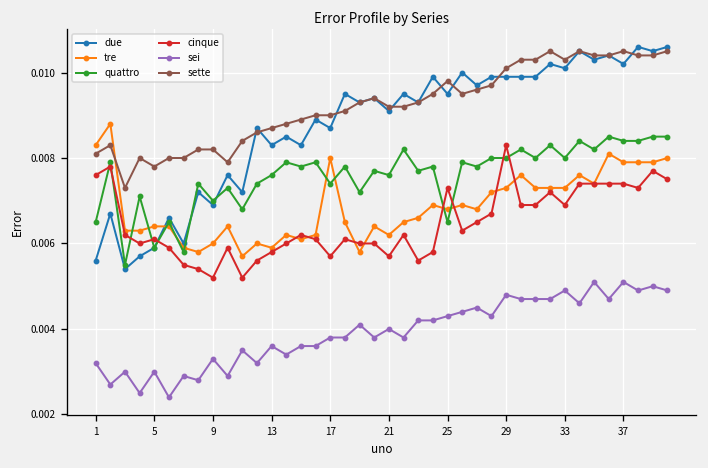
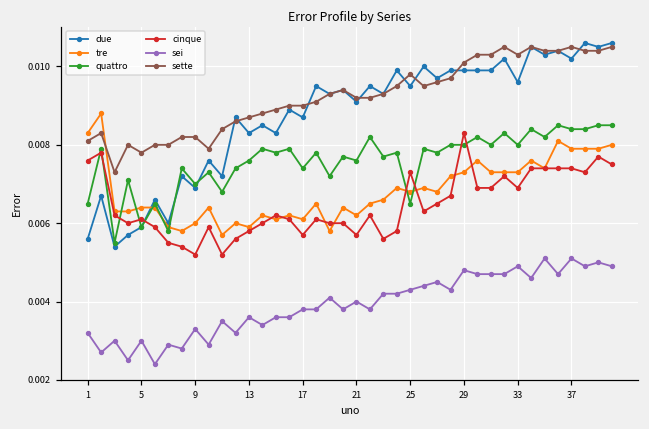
  {
    "due": {
      "1": 0.0056,
      "9": 0.0069,
      "13": 0.0083,
      "17": 0.0087,
      "21": 0.0091,
      "25": 0.0095,
      "29": 0.0099,
-     "33": 0.0101,
+     "33": 0.0096,
      "37": 0.0102
    },
    "tre": {
      "1": 0.0083,
      "5": 0.0064,
      "9": 0.0060,
      "13": 0.0059,
-     "17": 0.0080,
+     "17": 0.0061,
      "21": 0.0062,
      "25": 0.0068,
      "29": 0.0073,
      "33": 0.0073,
      "37": 0.0079
    },
    "quattro": {
      "1": 0.0065,
      "9": 0.0070,
      "13": 0.0076,
      "17": 0.0074,
      "21": 0.0076,
      "25": 0.0065,
      "29": 0.0080,
      "33": 0.0080,
      "37": 0.0084
    },
    "cinque": {
      "1": 0.0076,
      "5": 0.0061,
      "9": 0.0052,
      "13": 0.0058,
      "17": 0.0057,
      "21": 0.0057,
      "25": 0.0073,
      "29": 0.0083,
      "33": 0.0069,
      "37": 0.0074
    },
    "sei": {
      "1": 0.0032,
      "5": 0.0030,
      "9": 0.0033,
      "13": 0.0036,
      "17": 0.0038,
      "21": 0.0040,
      "25": 0.0043,
      "29": 0.0048,
      "33": 0.0049,
      "37": 0.0051
    },
    "sette": {
      "1": 0.0081,
      "5": 0.0078,
      "9": 0.0082,
      "13": 0.0087,
      "17": 0.0090,
      "21": 0.0092,
      "25": 0.0098,
      "29": 0.0101,
      "33": 0.0103,
      "37": 0.0105
    }
  }
